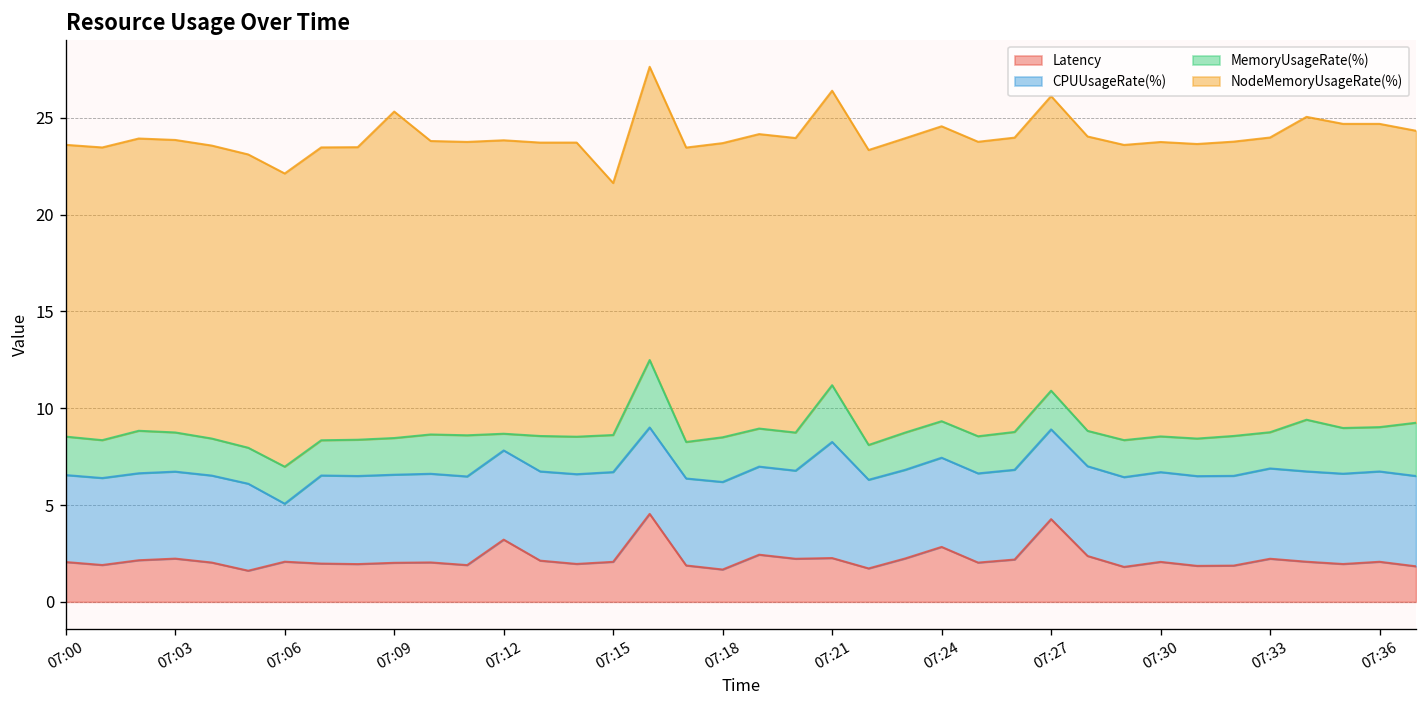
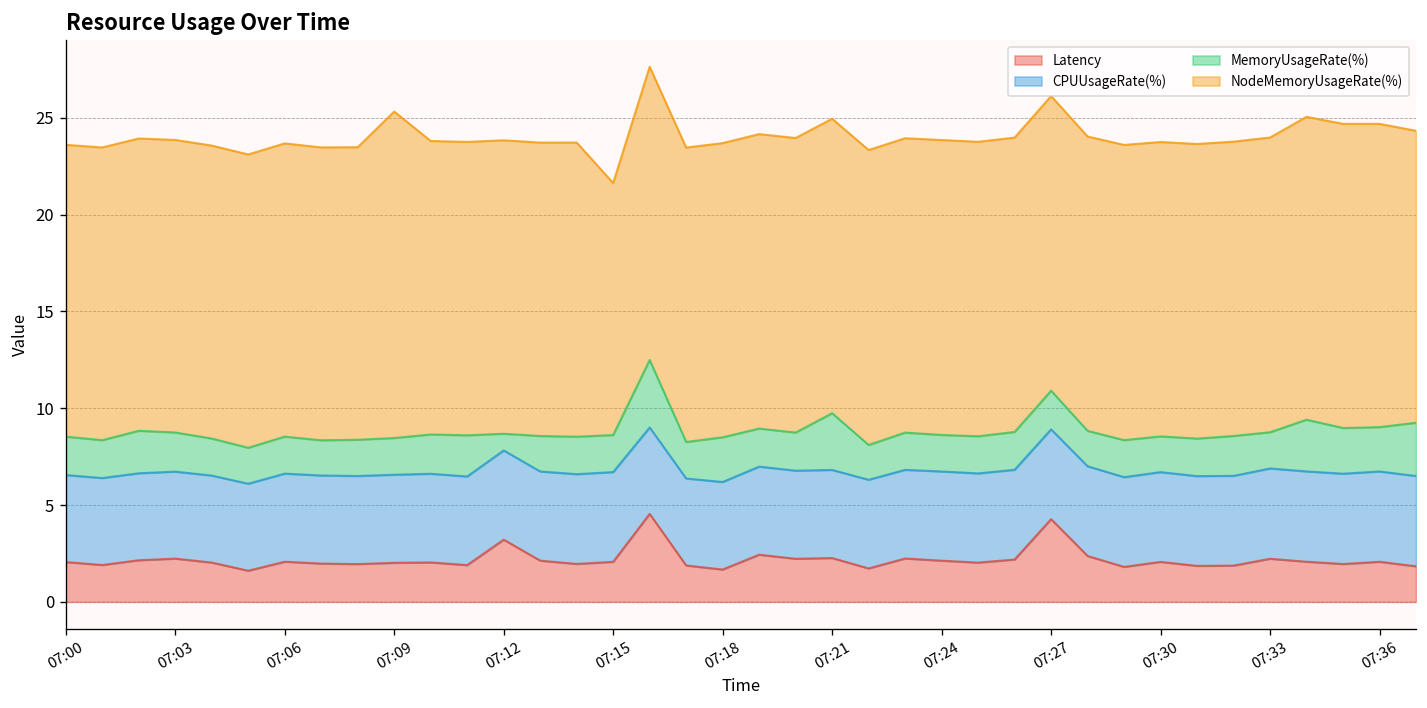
  {
    "Latency": {
      "07:00": 2.1,
      "07:03": 2.2,
      "07:06": 2.1,
      "07:09": 2.0,
      "07:12": 3.2,
      "07:15": 2.1,
      "07:18": 1.7,
      "07:21": 2.3,
-     "07:24": 2.8,
+     "07:24": 2.1,
      "07:27": 4.3,
      "07:30": 2.1,
      "07:33": 2.2,
      "07:36": 2.1
    },
    "CPUUsageRate(%)": {
      "07:00": 4.5,
      "07:03": 4.5,
-     "07:06": 3.0,
+     "07:06": 4.6,
      "07:09": 4.6,
      "07:12": 4.6,
      "07:15": 4.6,
      "07:18": 4.5,
-     "07:21": 6.0,
+     "07:21": 4.6,
      "07:24": 4.6,
      "07:27": 4.6,
      "07:30": 4.6,
      "07:33": 4.7,
      "07:36": 4.7
    },
    "MemoryUsageRate(%)": {
      "07:00": 2.0,
      "07:03": 2.0,
      "07:06": 1.9,
      "07:09": 1.9,
      "07:12": 0.9,
      "07:15": 1.9,
      "07:18": 2.3,
      "07:21": 2.9,
      "07:24": 1.9,
      "07:27": 2.0,
      "07:30": 1.8,
      "07:33": 1.9,
      "07:36": 2.3
    },
    "NodeMemoryUsageRate(%)": {
      "07:00": 15.1,
      "07:03": 15.1,
      "07:06": 15.1,
      "07:09": 16.9,
      "07:12": 15.2,
      "07:15": 13.0,
      "07:18": 15.2,
      "07:21": 15.2,
      "07:24": 15.2,
      "07:27": 15.2,
      "07:30": 15.2,
      "07:33": 15.2,
      "07:36": 15.7
    }
  }
